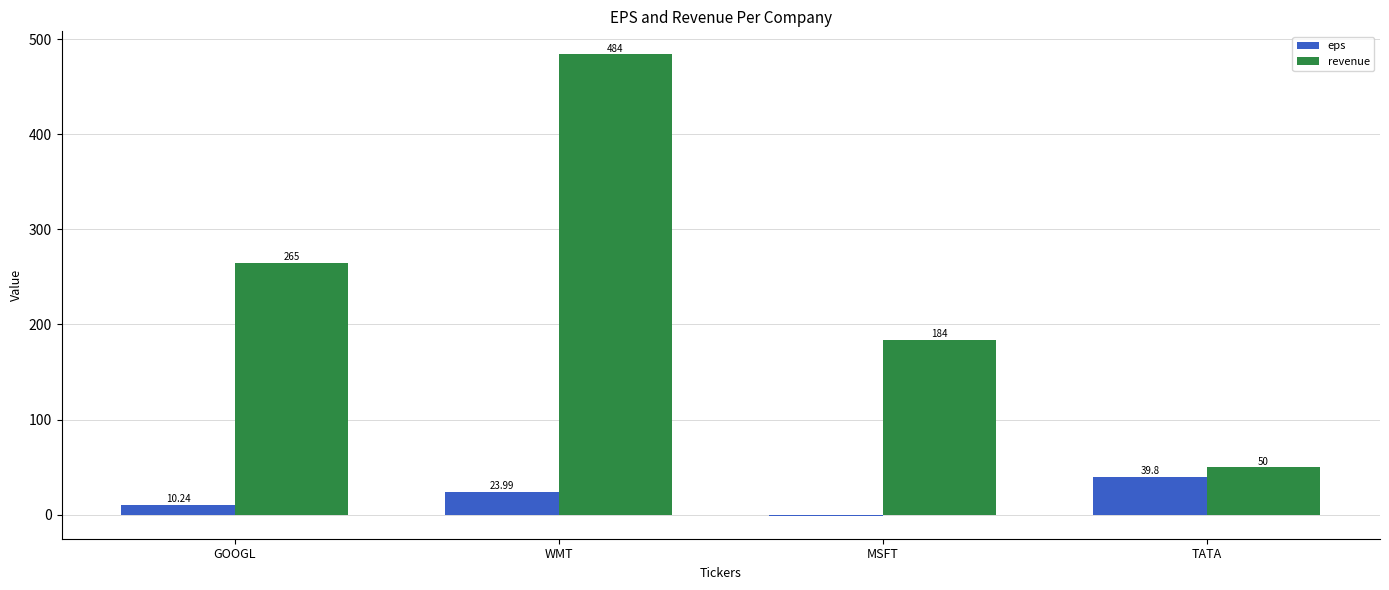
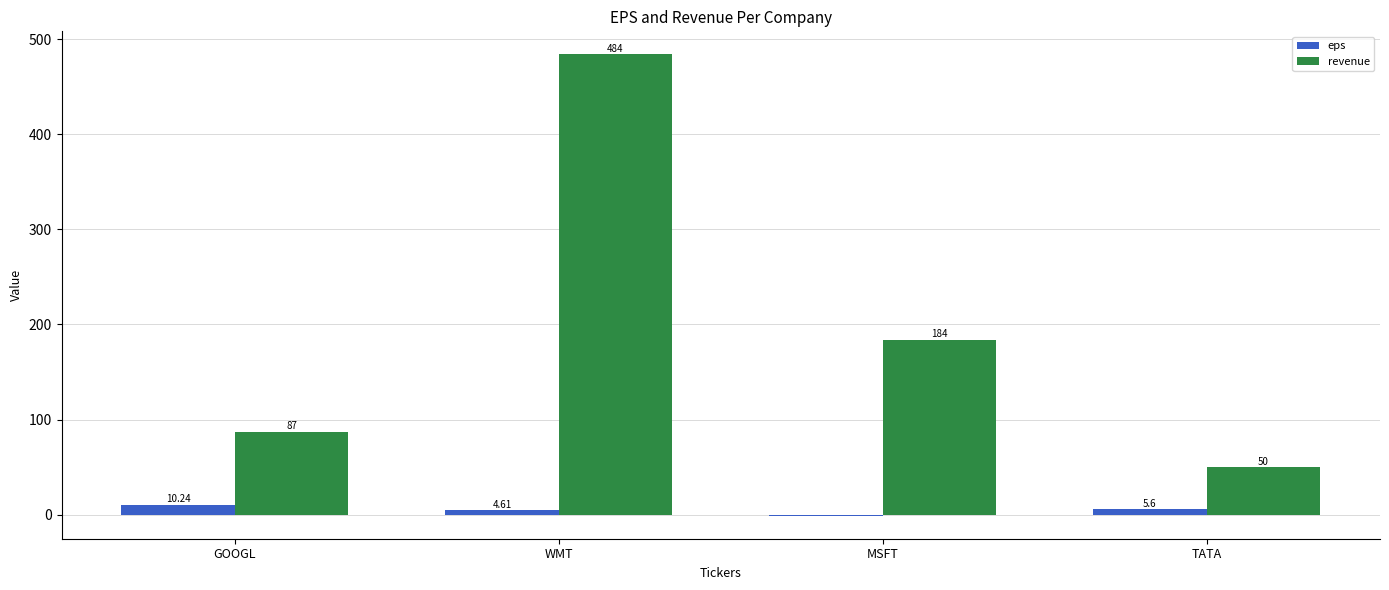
  {
    "eps": {
      "GOOGL": 10.24,
-     "WMT": 23.99,
-     "TATA": 39.8
+     "WMT": 4.61,
+     "TATA": 5.6
    },
    "revenue": {
-     "GOOGL": 265,
+     "GOOGL": 87,
      "WMT": 484,
      "MSFT": 184,
      "TATA": 50
    }
  }
